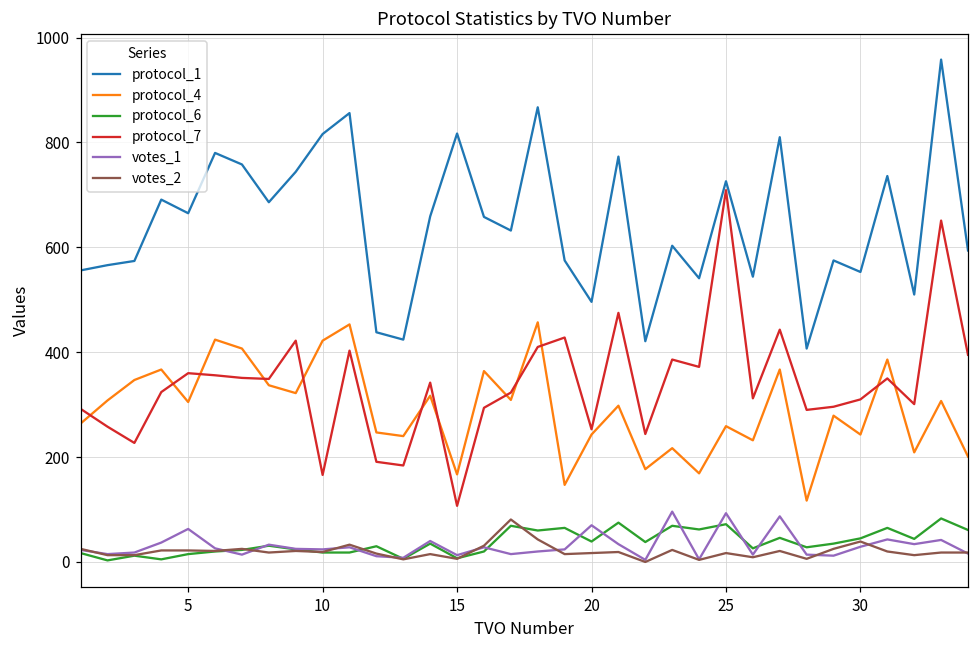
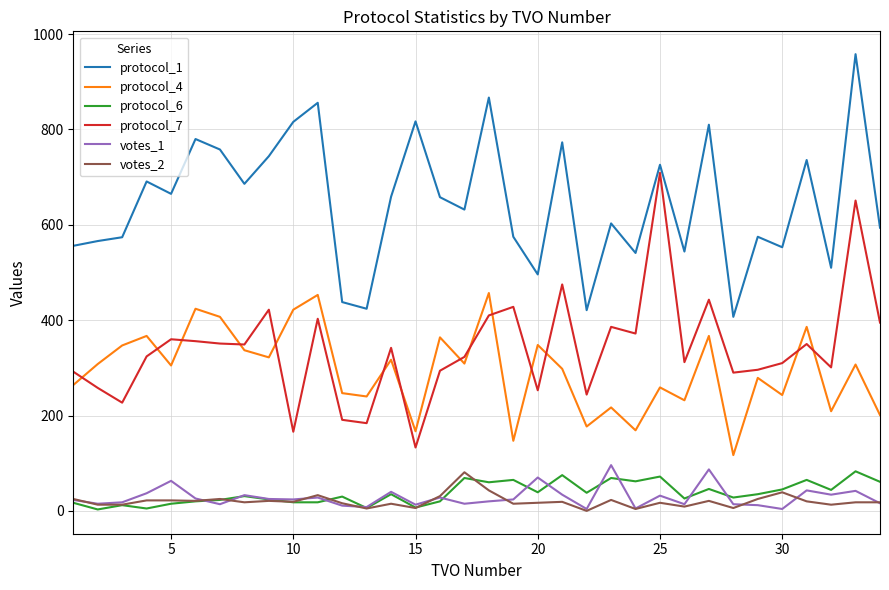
  {
    "protocol_1": {
      "5": 670,
      "10": 820,
      "15": 820,
      "20": 500,
      "25": 730,
      "30": 550
    },
    "protocol_4": {
      "5": 310,
      "10": 420,
      "15": 170,
-     "20": 240,
+     "20": 350,
      "25": 260,
      "30": 240
    },
    "protocol_6": {
      "5": 20,
      "20": 40,
      "25": 70,
      "30": 50
    },
    "protocol_7": {
      "5": 360,
      "10": 170,
-     "15": 110,
+     "15": 130,
      "20": 250,
      "25": 710,
      "30": 310
    },
    "votes_1": {
      "5": 60,
      "15": 10,
      "20": 70,
-     "25": 90,
-     "30": 30
+     "25": 30,
+     "30": 0
    },
    "votes_2": {
      "5": 20,
      "20": 20,
      "25": 20,
      "30": 40
    }
  }
